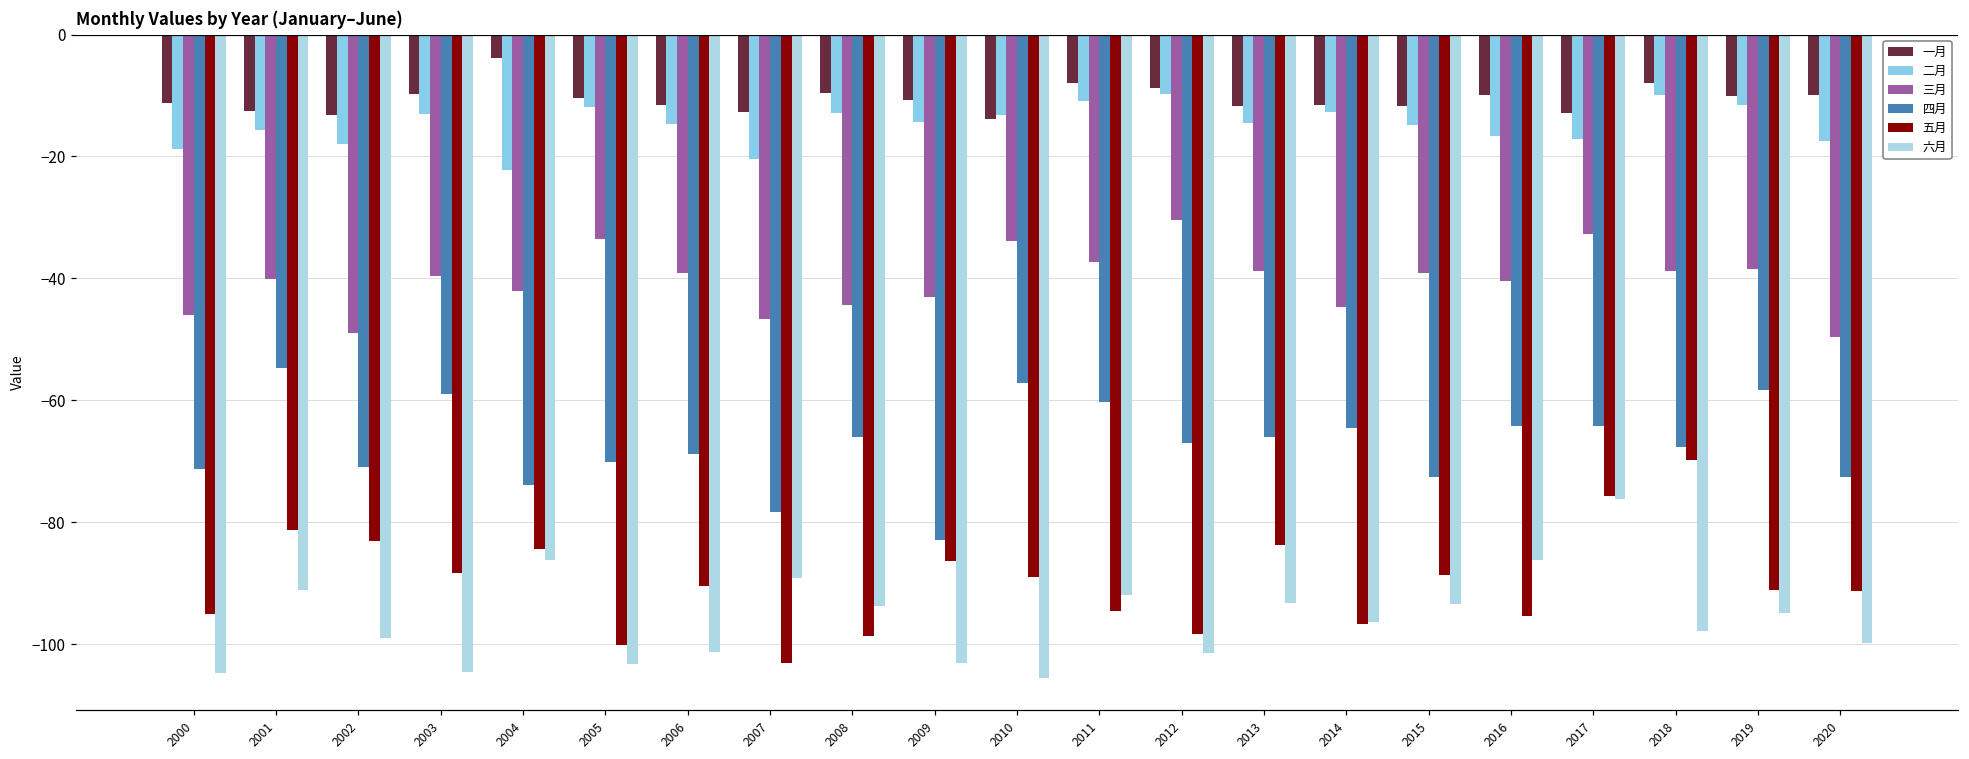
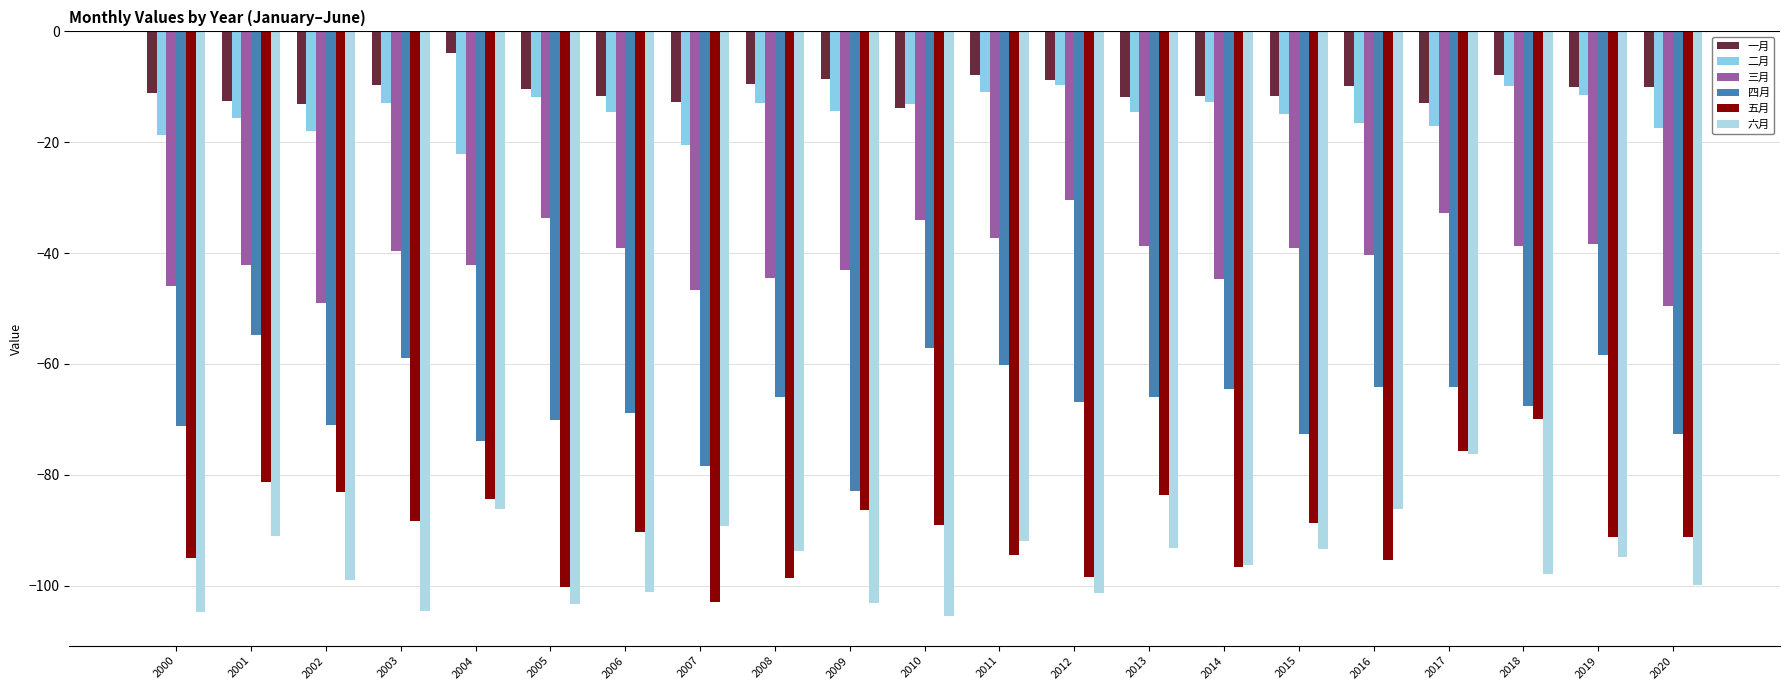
  {
    "一月": {
      "2000": -11,
      "2001": -13,
      "2002": -13,
      "2003": -10,
      "2004": -4,
      "2005": -10,
      "2006": -12,
      "2007": -13,
      "2008": -10,
-     "2009": -11,
+     "2009": -9,
      "2010": -14,
      "2011": -8,
      "2012": -9,
      "2013": -12,
      "2014": -12,
      "2015": -12,
      "2016": -10,
      "2017": -13,
      "2018": -8,
      "2019": -10,
      "2020": -10
    },
    "三月": {
      "2000": -46,
-     "2001": -40,
+     "2001": -42,
      "2002": -49,
      "2003": -40,
      "2004": -42,
      "2005": -34,
      "2006": -39,
      "2007": -47,
      "2008": -44,
      "2009": -43,
      "2010": -34,
      "2011": -37,
      "2012": -30,
      "2013": -39,
      "2014": -45,
      "2015": -39,
      "2016": -40,
      "2017": -33,
      "2018": -39,
      "2019": -38,
      "2020": -50
    },
    "四月": {
      "2000": -71,
      "2001": -55,
      "2002": -71,
      "2003": -59,
      "2004": -74,
      "2005": -70,
      "2006": -69,
      "2007": -78,
      "2008": -66,
      "2009": -83,
      "2010": -57,
      "2011": -60,
      "2012": -67,
      "2013": -66,
      "2014": -65,
      "2015": -73,
      "2016": -64,
      "2017": -64,
      "2018": -68,
      "2019": -58,
      "2020": -73
    },
    "五月": {
      "2000": -95,
      "2001": -81,
      "2002": -83,
      "2003": -88,
      "2004": -84,
      "2005": -100,
      "2006": -90,
      "2007": -103,
      "2008": -99,
      "2009": -86,
      "2010": -89,
      "2011": -95,
      "2012": -98,
      "2013": -84,
      "2014": -97,
      "2015": -89,
      "2016": -95,
      "2017": -76,
      "2018": -70,
      "2019": -91,
      "2020": -91
    }
  }
